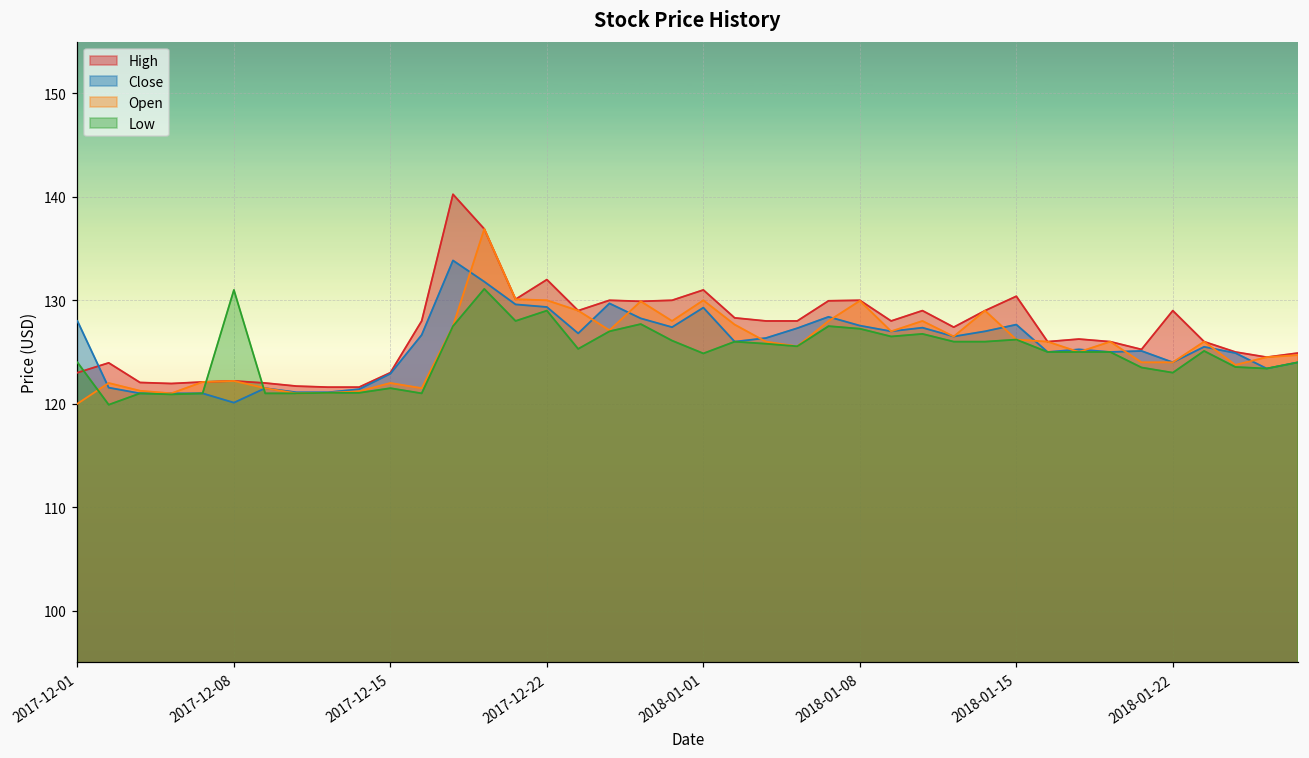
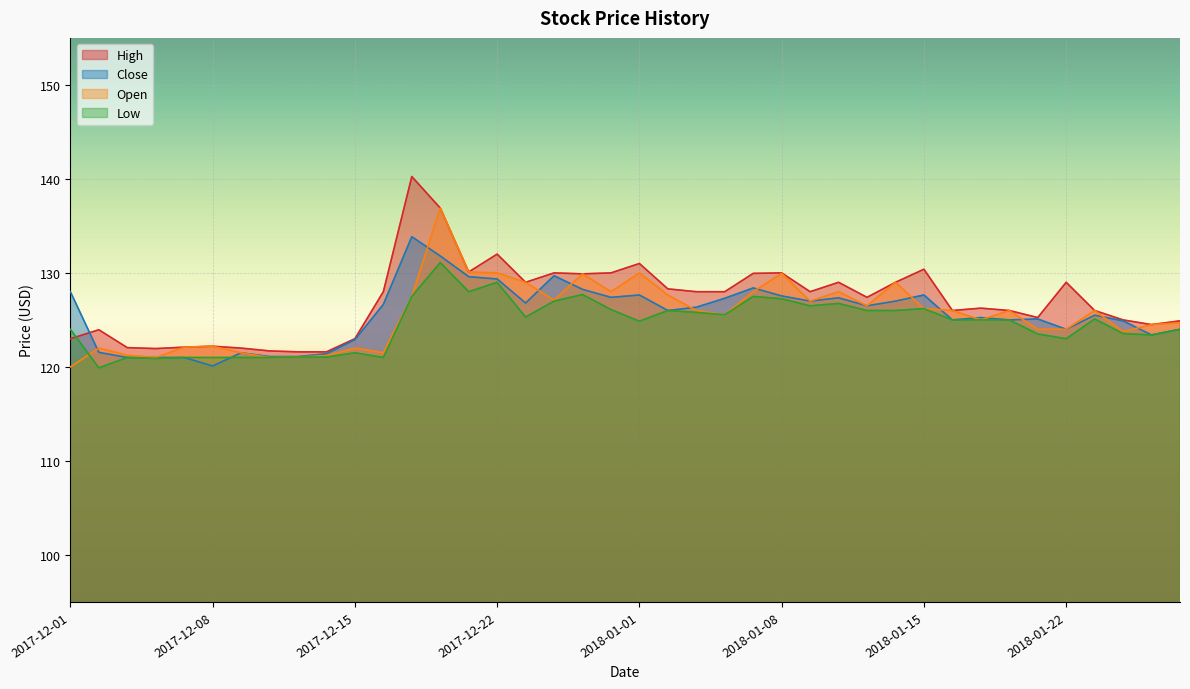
  {
    "High": {
      "2017-12-01": 123,
      "2017-12-22": 132,
      "2018-01-01": 131,
      "2018-01-15": 130,
      "2018-01-22": 129
    },
    "Close": {
      "2017-12-01": 128,
      "2017-12-08": 120,
      "2017-12-22": 129,
-     "2018-01-01": 129,
+     "2018-01-01": 128,
      "2018-01-08": 128,
      "2018-01-15": 128
    },
    "Open": {
      "2017-12-01": 120,
      "2017-12-15": 122,
      "2017-12-22": 130,
      "2018-01-01": 130
    },
    "Low": {
      "2017-12-01": 124,
-     "2017-12-08": 131,
+     "2017-12-08": 121,
      "2017-12-15": 122,
      "2017-12-22": 129,
      "2018-01-01": 125,
      "2018-01-08": 127,
      "2018-01-22": 123
    }
  }
